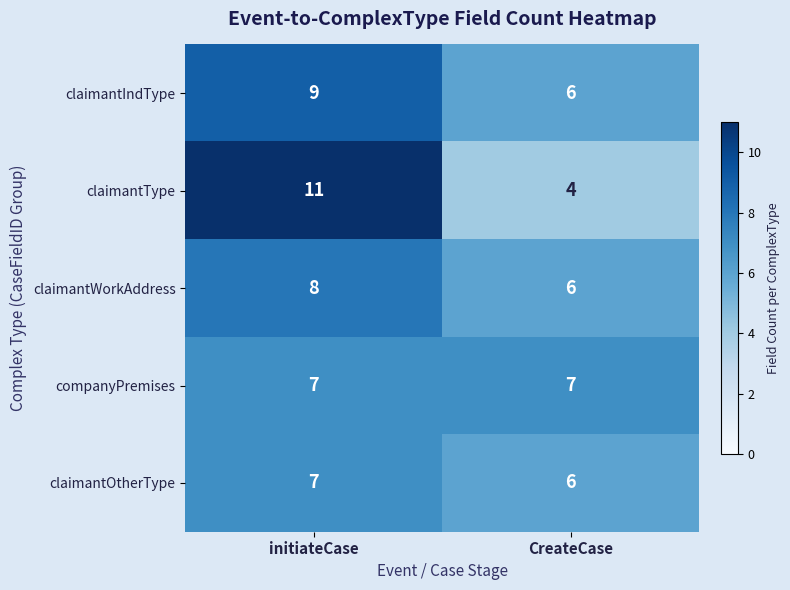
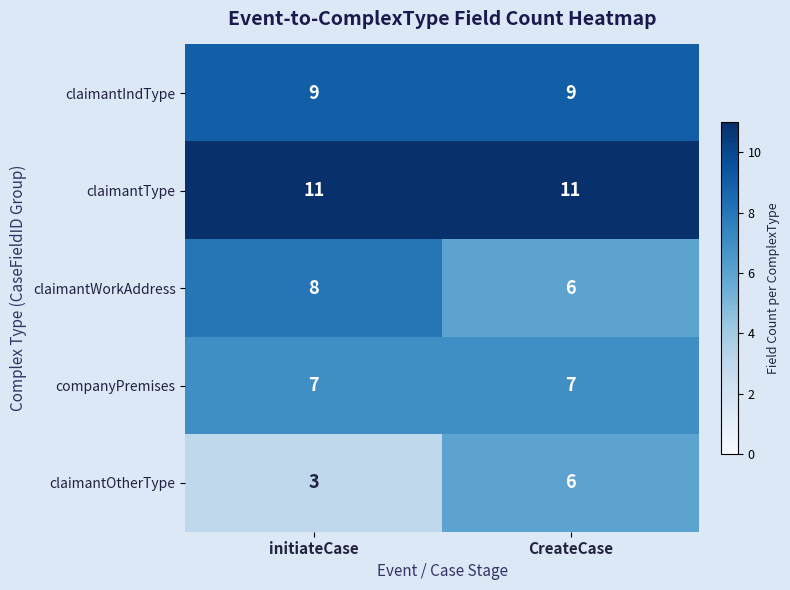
  {
    "claimantIndType": {
      "initiateCase": 9,
-     "CreateCase": 6
+     "CreateCase": 9
    },
    "claimantType": {
      "initiateCase": 11,
-     "CreateCase": 4
+     "CreateCase": 11
    },
    "claimantWorkAddress": {
      "initiateCase": 8,
      "CreateCase": 6
    },
    "companyPremises": {
      "initiateCase": 7,
      "CreateCase": 7
    },
    "claimantOtherType": {
-     "initiateCase": 7,
+     "initiateCase": 3,
      "CreateCase": 6
    }
  }
